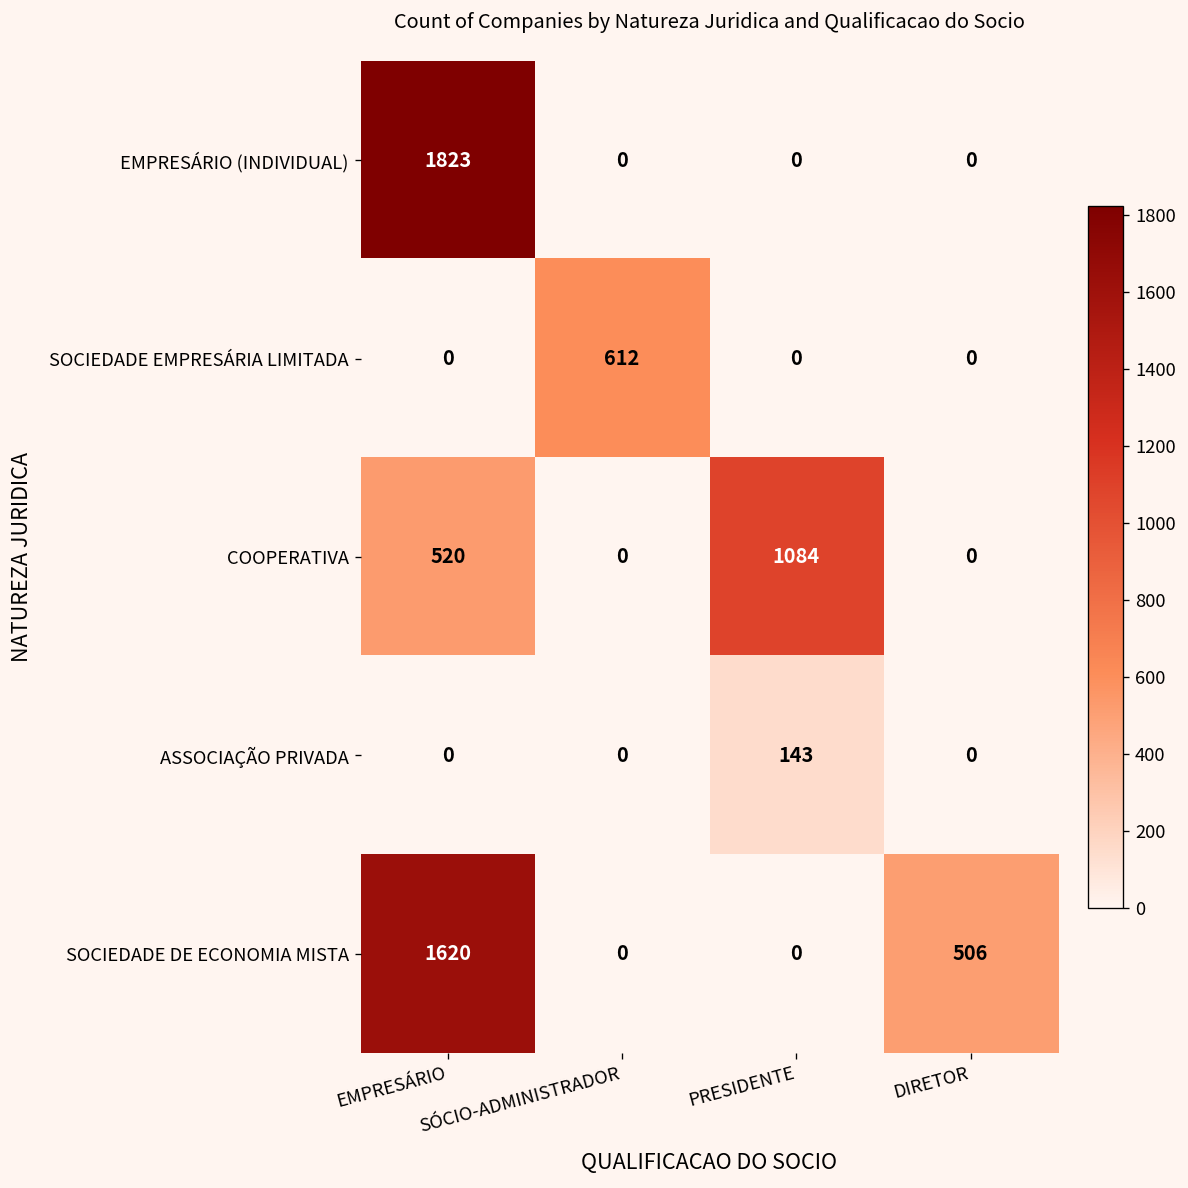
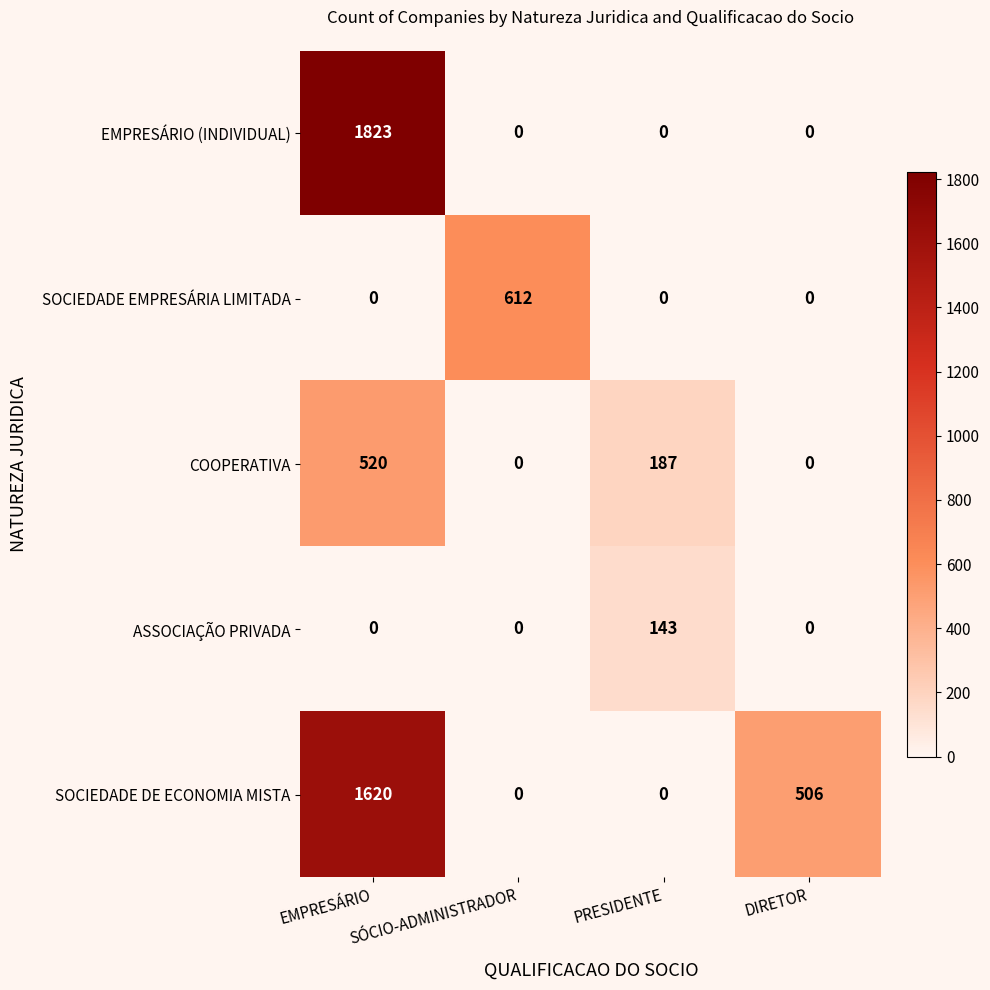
  {
    "EMPRESÁRIO (INDIVIDUAL)": {
      "EMPRESÁRIO": 1823,
      "SÓCIO-ADMINISTRADOR": 0,
      "PRESIDENTE": 0,
      "DIRETOR": 0
    },
    "SOCIEDADE EMPRESÁRIA LIMITADA": {
      "EMPRESÁRIO": 0,
      "SÓCIO-ADMINISTRADOR": 612,
      "PRESIDENTE": 0,
      "DIRETOR": 0
    },
    "COOPERATIVA": {
      "EMPRESÁRIO": 520,
      "SÓCIO-ADMINISTRADOR": 0,
-     "PRESIDENTE": 1084,
+     "PRESIDENTE": 187,
      "DIRETOR": 0
    },
    "ASSOCIAÇÃO PRIVADA": {
      "EMPRESÁRIO": 0,
      "SÓCIO-ADMINISTRADOR": 0,
      "PRESIDENTE": 143,
      "DIRETOR": 0
    },
    "SOCIEDADE DE ECONOMIA MISTA": {
      "EMPRESÁRIO": 1620,
      "SÓCIO-ADMINISTRADOR": 0,
      "PRESIDENTE": 0,
      "DIRETOR": 506
    }
  }
